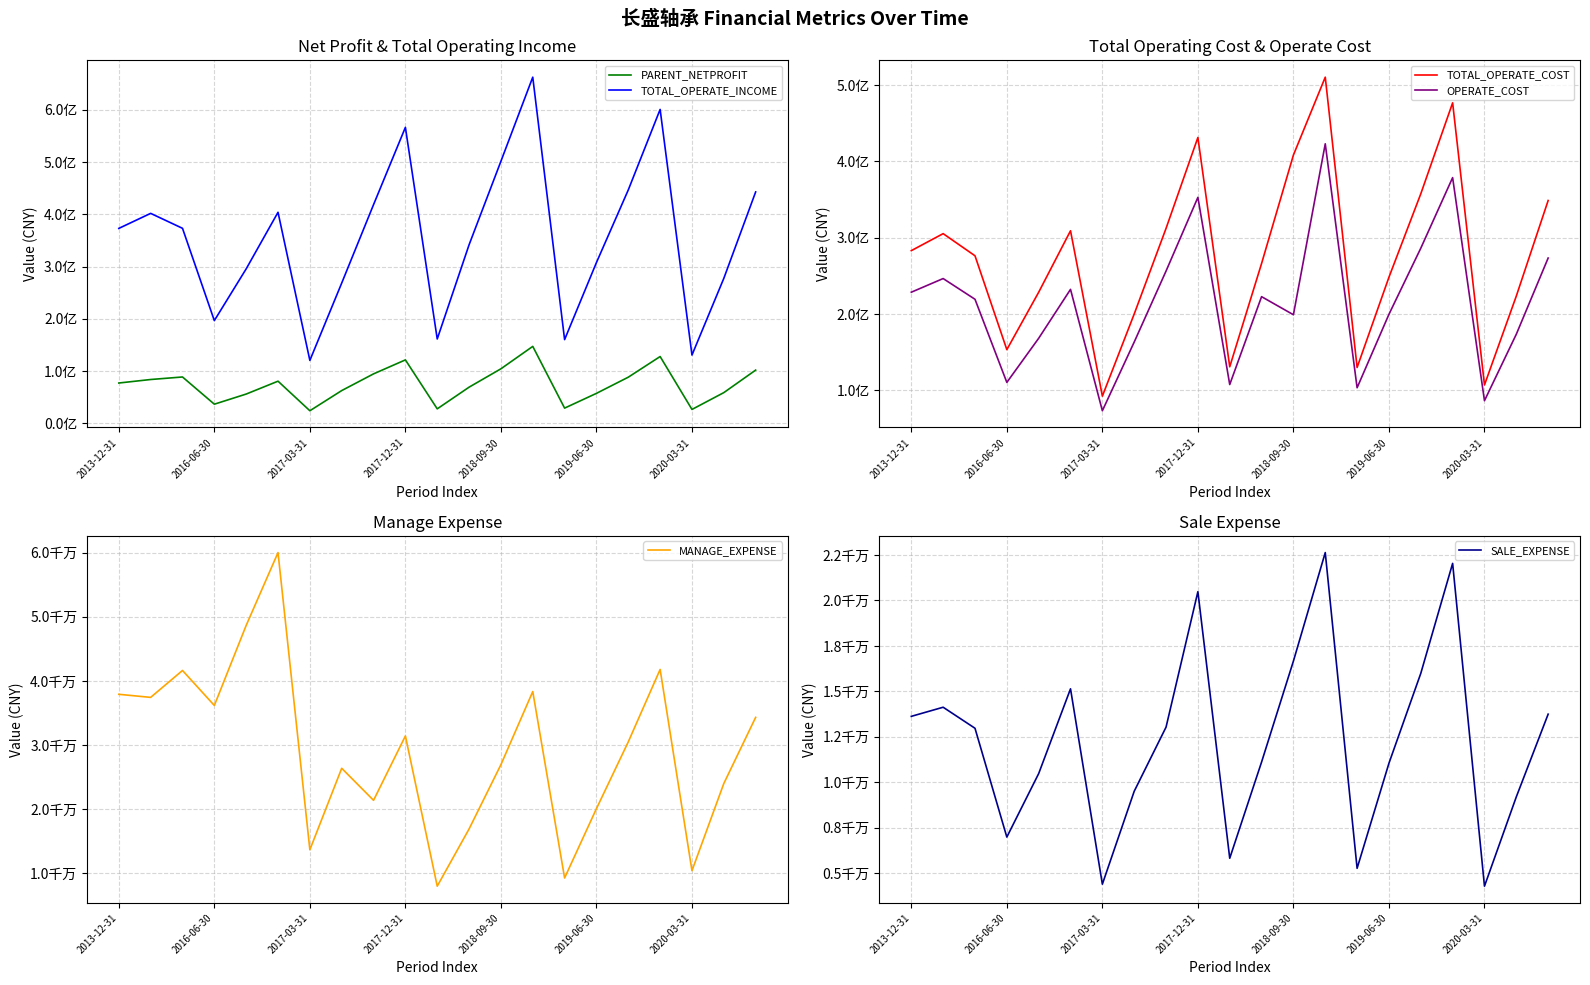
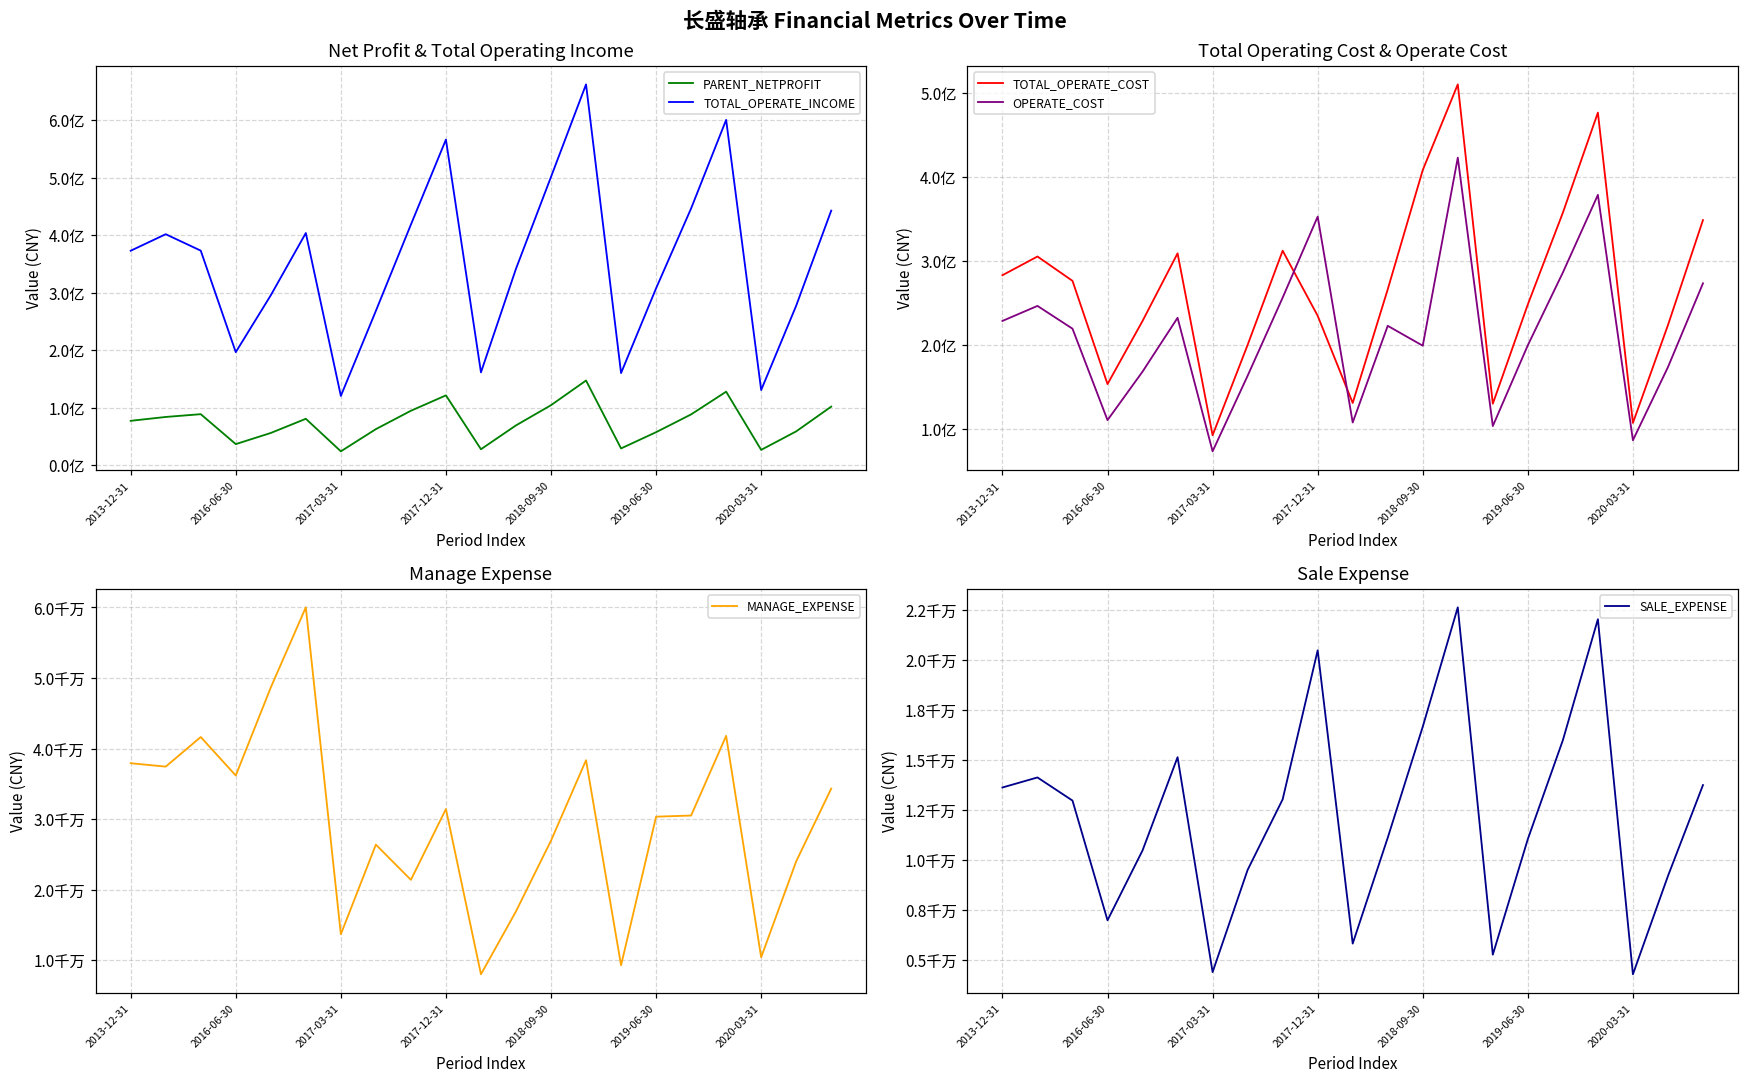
  {
    "Net Profit & Total Operating Income": {
      "PARENT_NETPROFIT": {
        "2013-12-31": "0.8亿",
        "2016-06-30": "0.4亿",
        "2017-03-31": "0.2亿",
        "2017-12-31": "1.2亿",
        "2018-09-30": "1.0亿",
        "2019-06-30": "0.6亿",
        "2020-03-31": "0.3亿"
      },
      "TOTAL_OPERATE_INCOME": {
        "2013-12-31": "3.7亿",
        "2016-06-30": "2.0亿",
        "2017-03-31": "1.2亿",
        "2017-12-31": "5.7亿",
        "2018-09-30": "5.0亿",
        "2019-06-30": "3.1亿",
        "2020-03-31": "1.3亿"
      }
    },
    "Total Operating Cost & Operate Cost": {
      "TOTAL_OPERATE_COST": {
        "2013-12-31": "2.8亿",
        "2016-06-30": "1.5亿",
        "2017-03-31": "0.9亿",
-       "2017-12-31": "4.3亿",
+       "2017-12-31": "2.3亿",
        "2018-09-30": "4.1亿",
        "2019-06-30": "2.5亿",
        "2020-03-31": "1.1亿"
      },
      "OPERATE_COST": {
        "2013-12-31": "2.3亿",
        "2016-06-30": "1.1亿",
        "2017-03-31": "0.7亿",
        "2017-12-31": "3.5亿",
        "2018-09-30": "2.0亿",
        "2019-06-30": "2.0亿",
        "2020-03-31": "0.9亿"
      }
    },
    "Manage Expense": {
      "2013-12-31": "3.8千万",
      "2016-06-30": "3.6千万",
      "2017-03-31": "1.4千万",
      "2017-12-31": "3.1千万",
      "2018-09-30": "2.7千万",
-     "2019-06-30": "2.0千万",
+     "2019-06-30": "3.0千万",
      "2020-03-31": "1.0千万"
    }
  }
